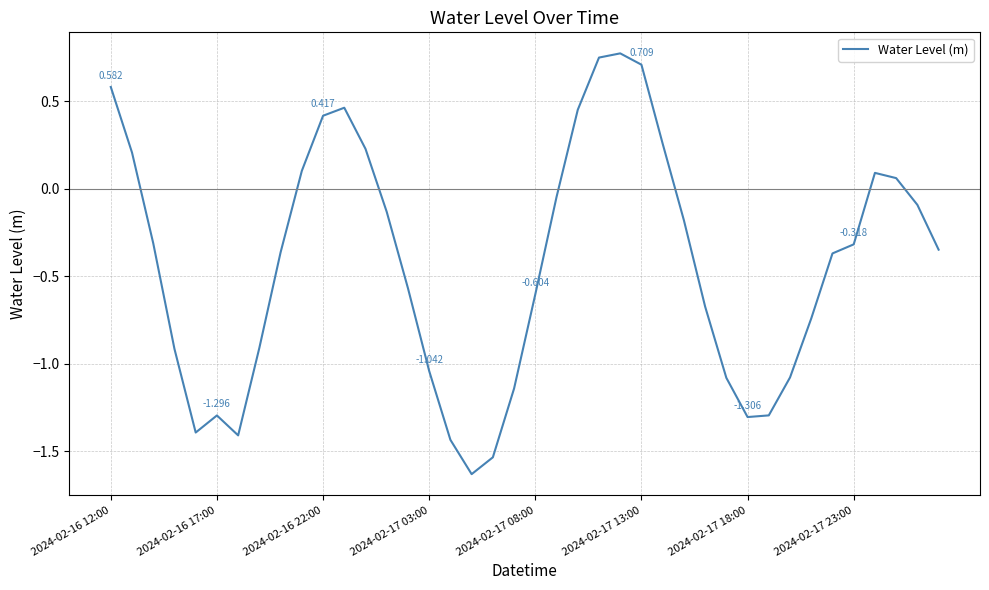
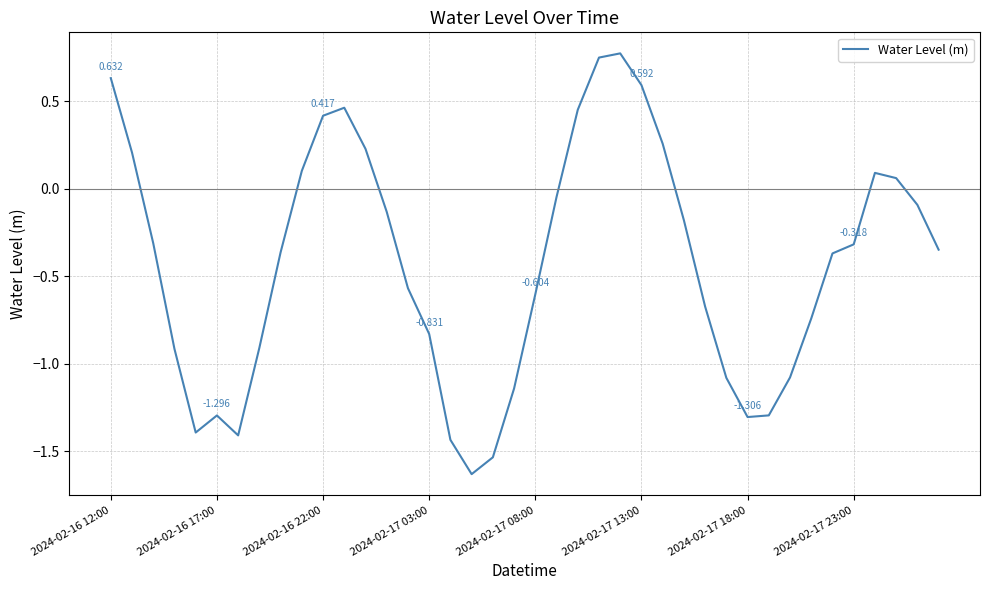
  {
-   "2024-02-16 12:00": 0.582,
+   "2024-02-16 12:00": 0.632,
    "2024-02-16 17:00": -1.296,
    "2024-02-16 22:00": 0.417,
-   "2024-02-17 03:00": -1.042,
+   "2024-02-17 03:00": -0.831,
    "2024-02-17 08:00": -0.604,
-   "2024-02-17 13:00": 0.709,
+   "2024-02-17 13:00": 0.592,
    "2024-02-17 18:00": -1.306,
    "2024-02-17 23:00": -0.318
  }
